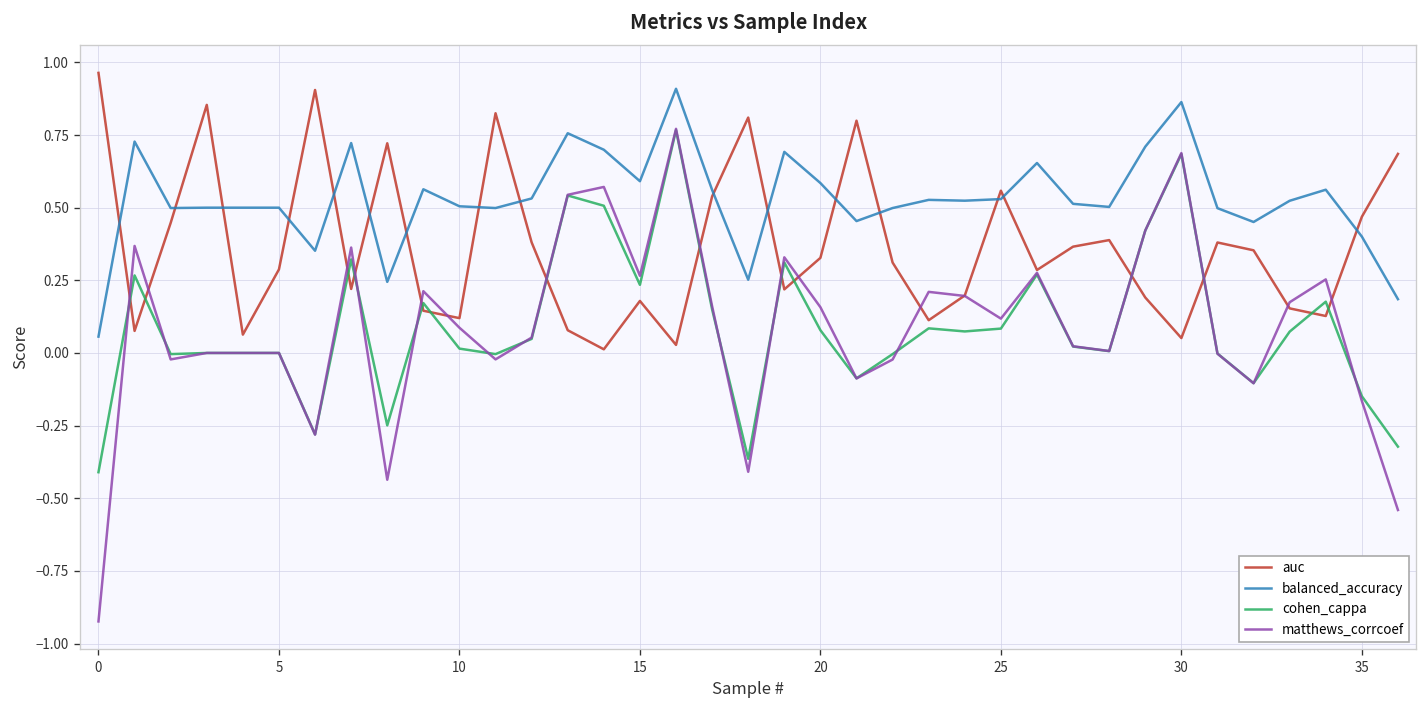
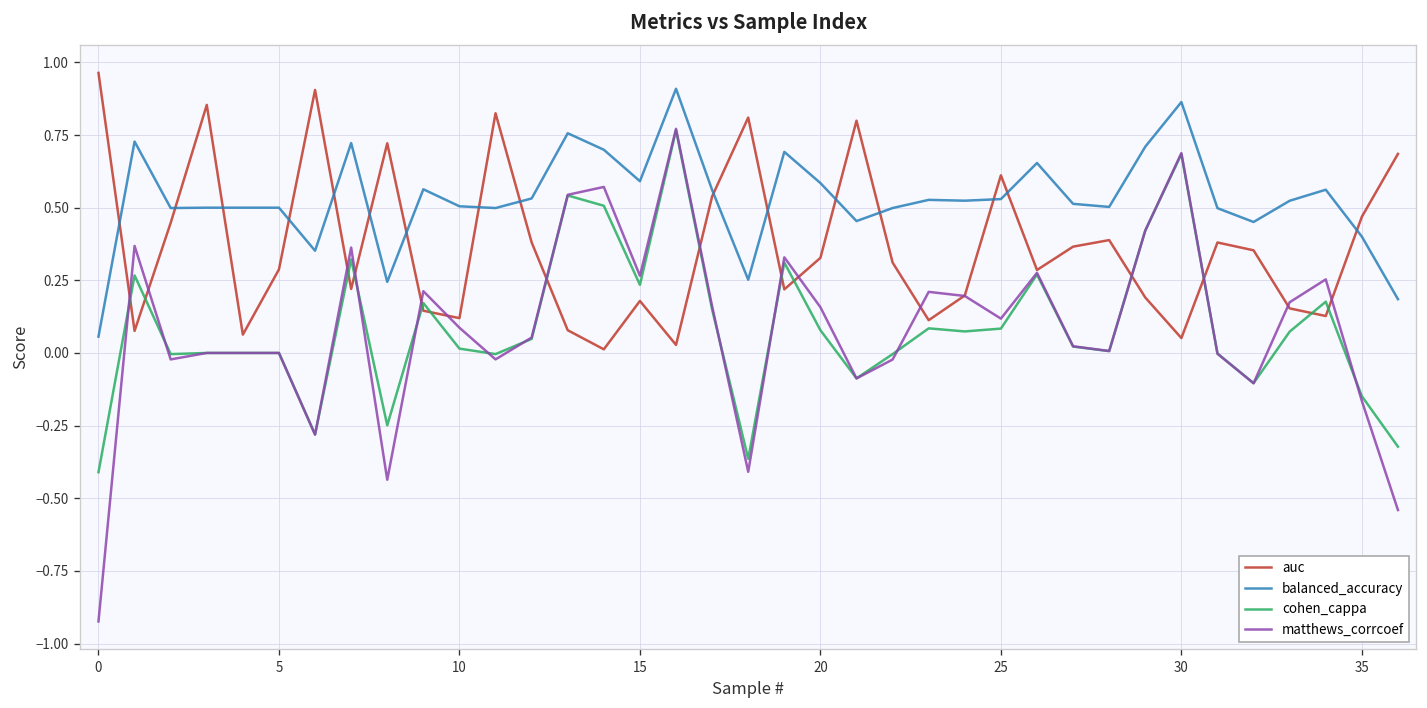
  {
    "auc": {
      "0": 0.96,
      "5": 0.29,
      "10": 0.12,
      "15": 0.18,
      "20": 0.33,
-     "25": 0.56,
+     "25": 0.61,
      "30": 0.05,
      "35": 0.47
    },
    "balanced_accuracy": {
      "0": 0.06,
      "5": 0.50,
      "10": 0.50,
      "15": 0.59,
      "20": 0.58,
      "25": 0.53,
      "30": 0.86,
      "35": 0.40
    },
    "cohen_cappa": {
      "0": -0.41,
      "10": 0.01,
      "15": 0.23,
      "20": 0.08,
      "25": 0.08,
      "35": -0.15
    },
    "matthews_corrcoef": {
      "0": -0.92,
      "10": 0.09,
      "15": 0.27,
      "20": 0.16,
      "25": 0.12,
      "35": -0.17
    }
  }
